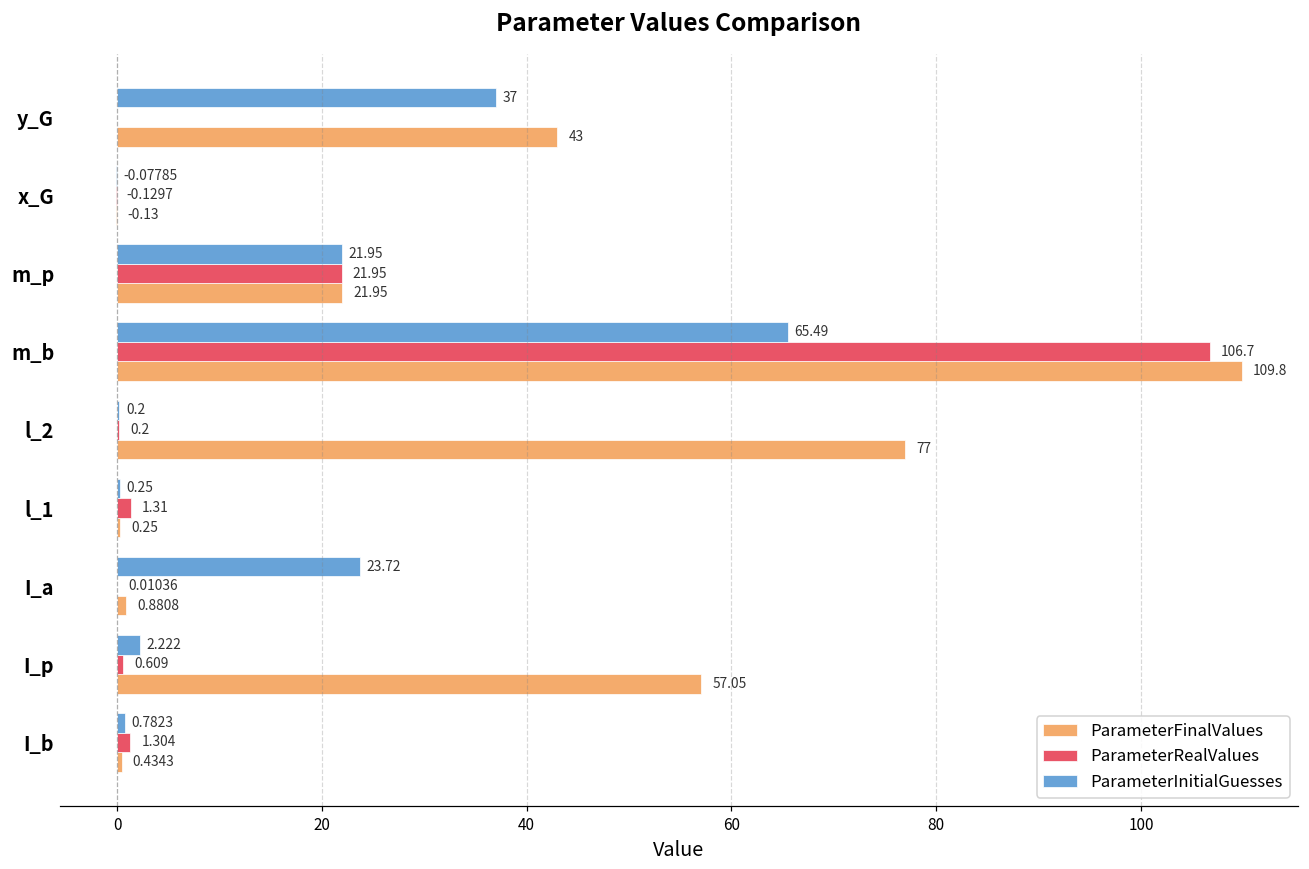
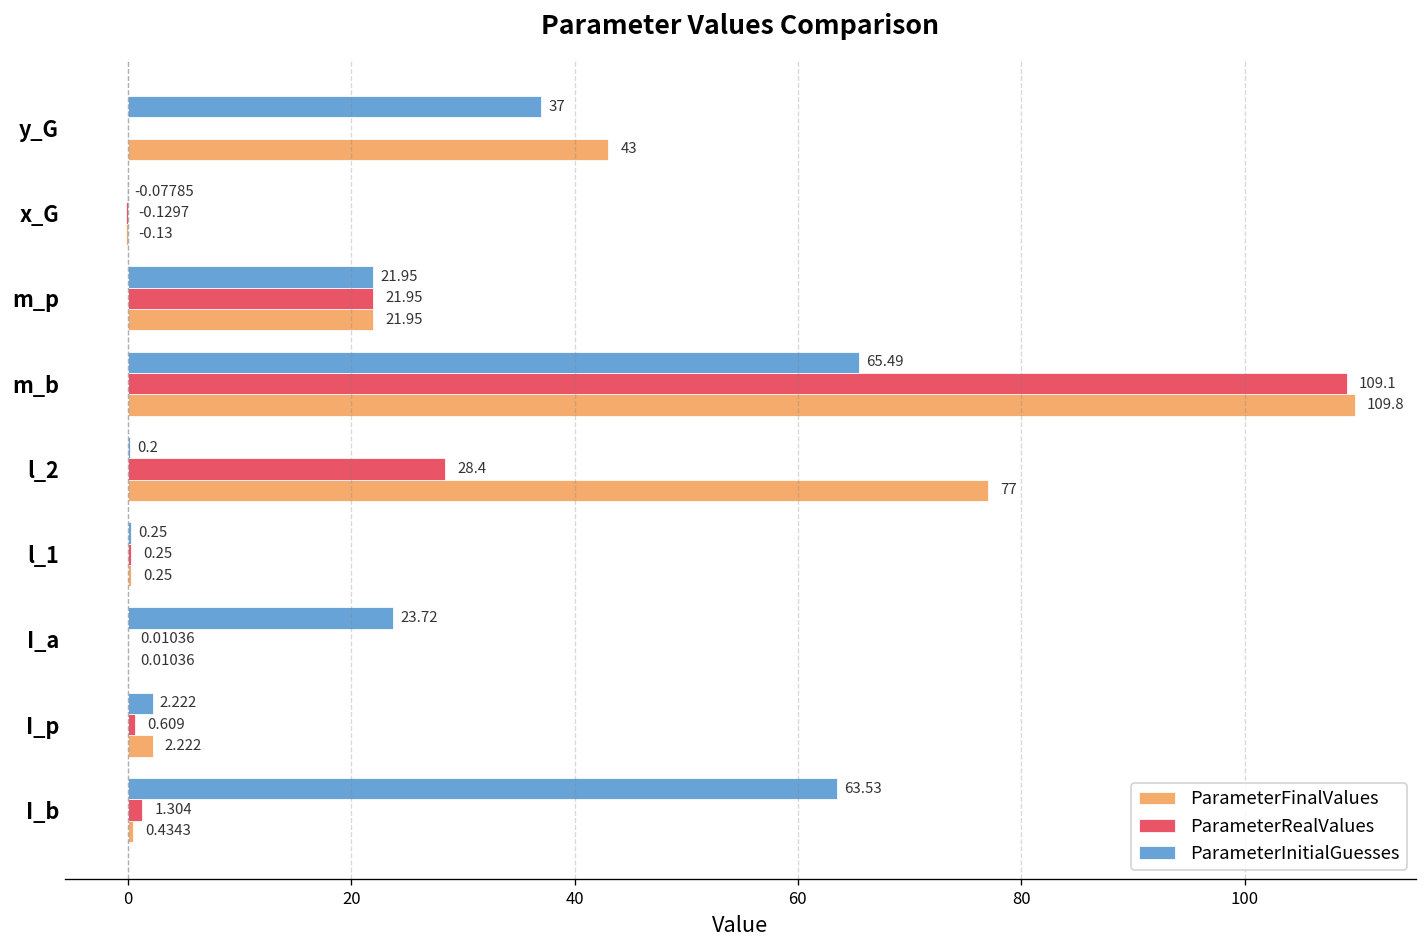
  {
    "ParameterFinalValues": {
      "y_G": 43,
      "x_G": -0.13,
      "m_p": 21.95,
      "m_b": 109.8,
      "l_2": 77,
      "l_1": 0.25,
-     "I_a": 0.8808,
-     "I_p": 57.05,
+     "I_a": 0.01036,
+     "I_p": 2.222,
      "I_b": 0.4343
    },
    "ParameterRealValues": {
      "x_G": -0.1297,
      "m_p": 21.95,
-     "m_b": 106.7,
-     "l_2": 0.2,
-     "l_1": 1.31,
+     "m_b": 109.1,
+     "l_2": 28.4,
+     "l_1": 0.25,
      "I_a": 0.01036,
      "I_p": 0.609,
      "I_b": 1.304
    },
    "ParameterInitialGuesses": {
      "y_G": 37,
      "x_G": -0.07785,
      "m_p": 21.95,
      "m_b": 65.49,
      "l_2": 0.2,
      "l_1": 0.25,
      "I_a": 23.72,
      "I_p": 2.222,
-     "I_b": 0.7823
+     "I_b": 63.53
    }
  }
